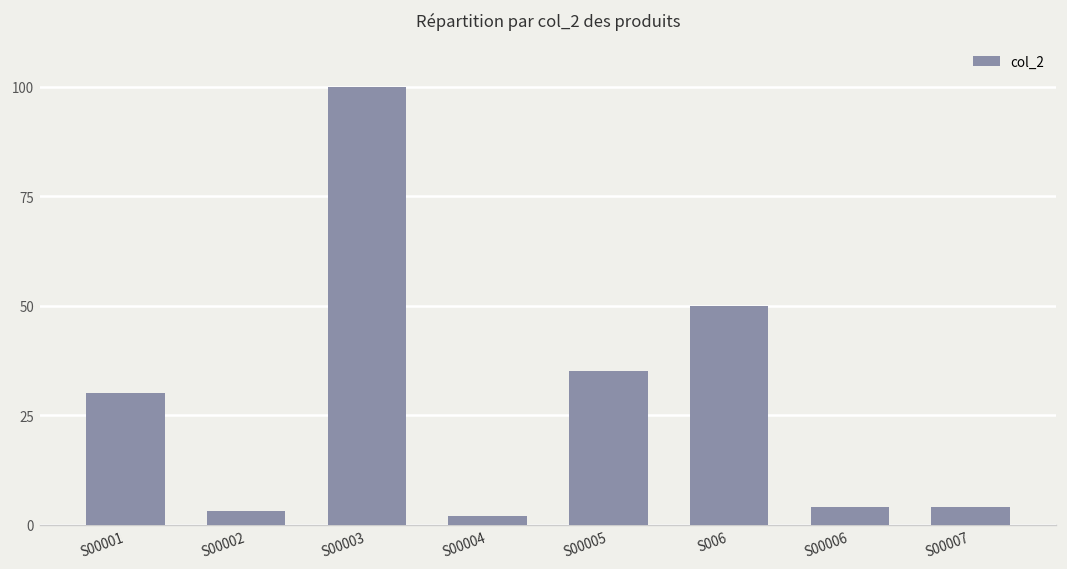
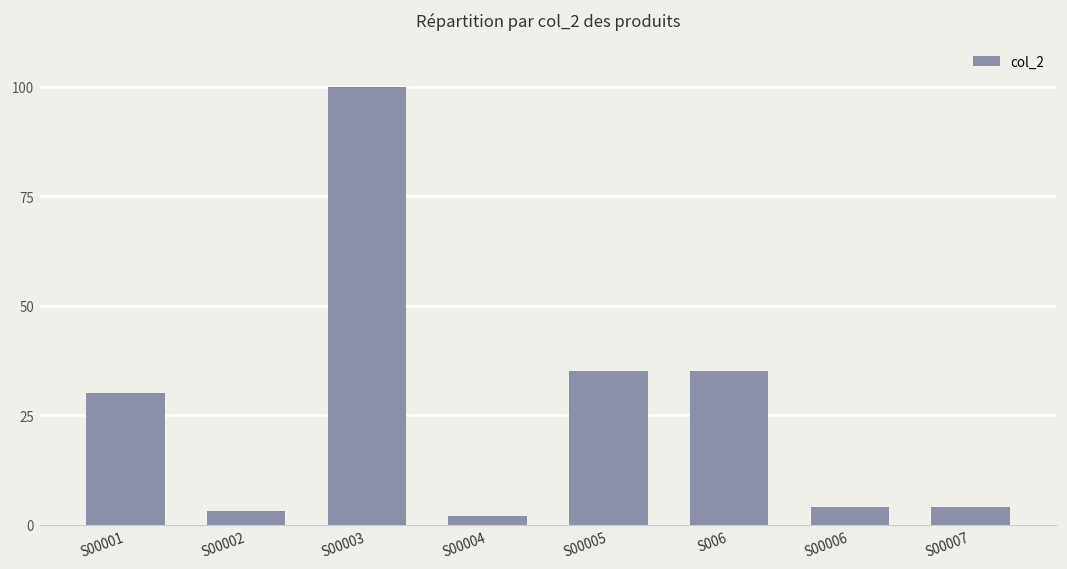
  {
    "S00001": 30,
    "S00002": 3,
    "S00003": 100,
    "S00004": 2,
    "S00005": 35,
-   "S006": 50,
+   "S006": 35,
    "S00006": 4,
    "S00007": 4
  }
